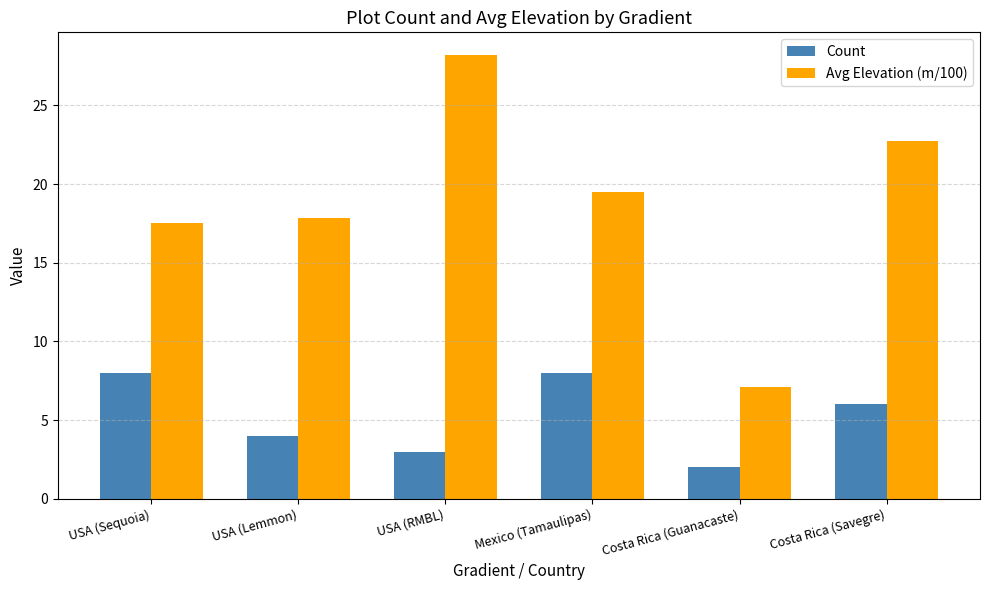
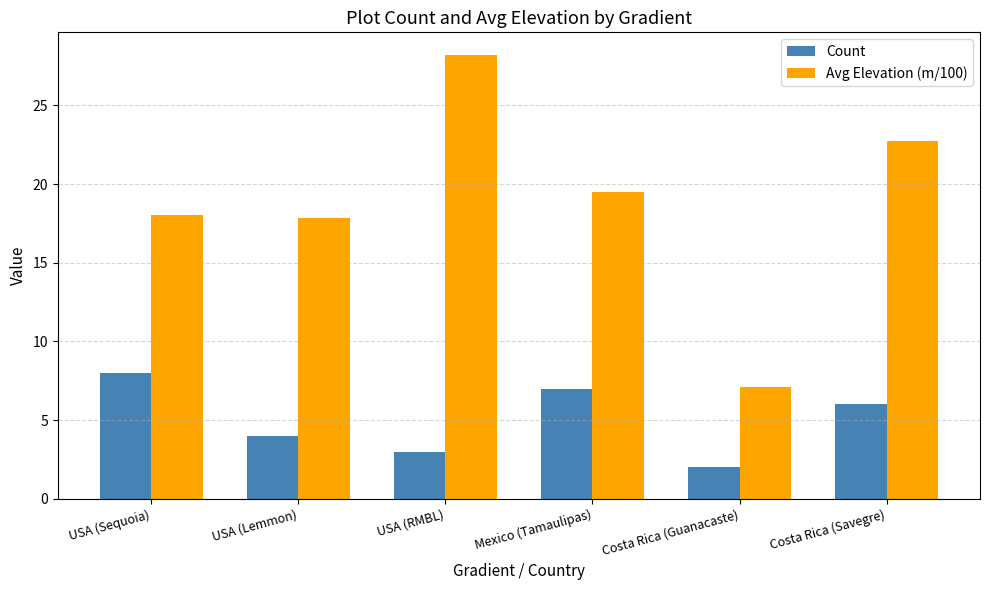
  {
    "Count": {
      "USA (Sequoia)": 8,
      "USA (Lemmon)": 4,
      "USA (RMBL)": 3,
-     "Mexico (Tamaulipas)": 8,
+     "Mexico (Tamaulipas)": 7,
      "Costa Rica (Guanacaste)": 2,
      "Costa Rica (Savegre)": 6
    },
    "Avg Elevation (m/100)": {
-     "USA (Sequoia)": 17.5,
+     "USA (Sequoia)": 18.1,
      "USA (Lemmon)": 17.8,
      "USA (RMBL)": 28.2,
      "Mexico (Tamaulipas)": 19.5,
      "Costa Rica (Guanacaste)": 7.1,
      "Costa Rica (Savegre)": 22.8
    }
  }
